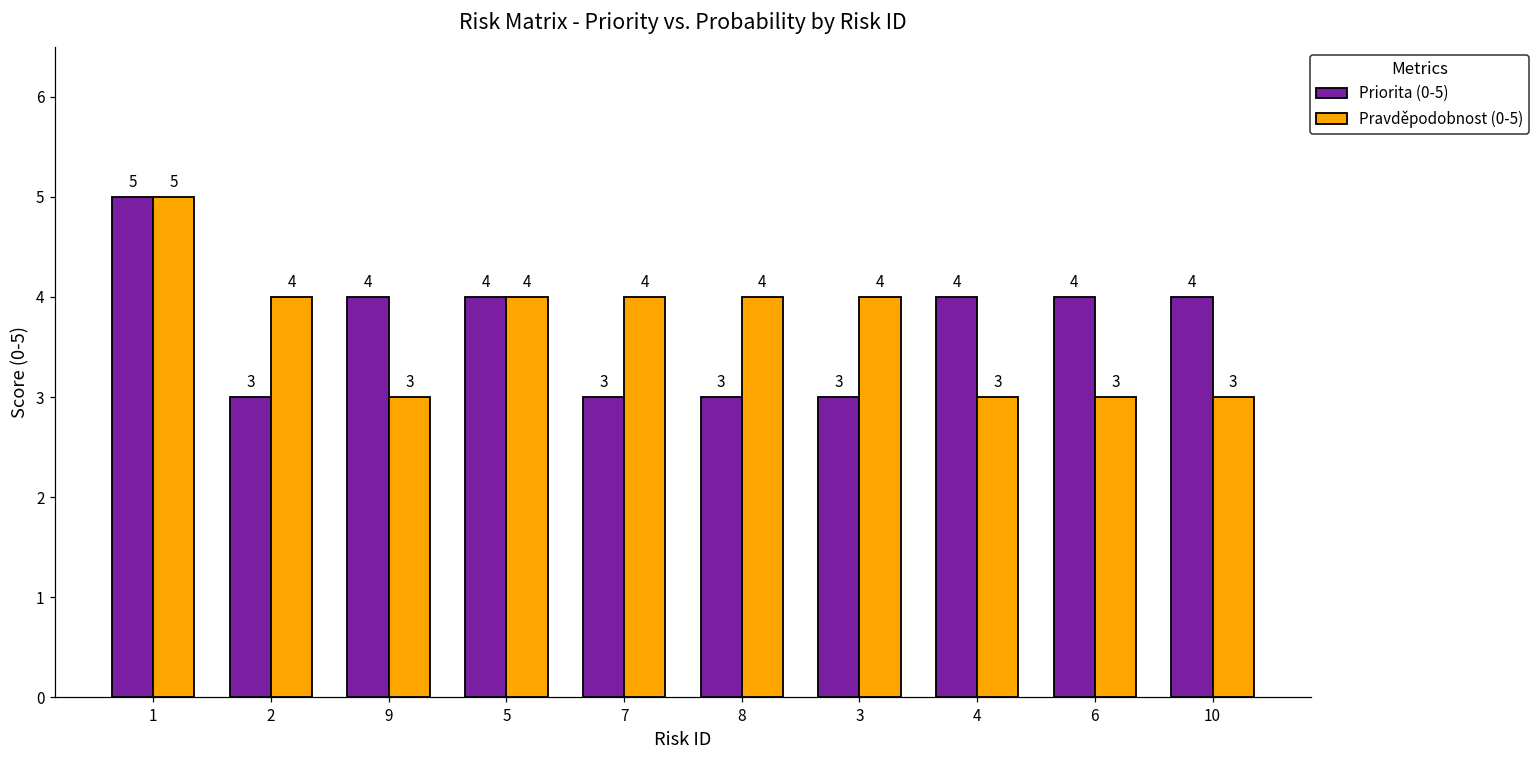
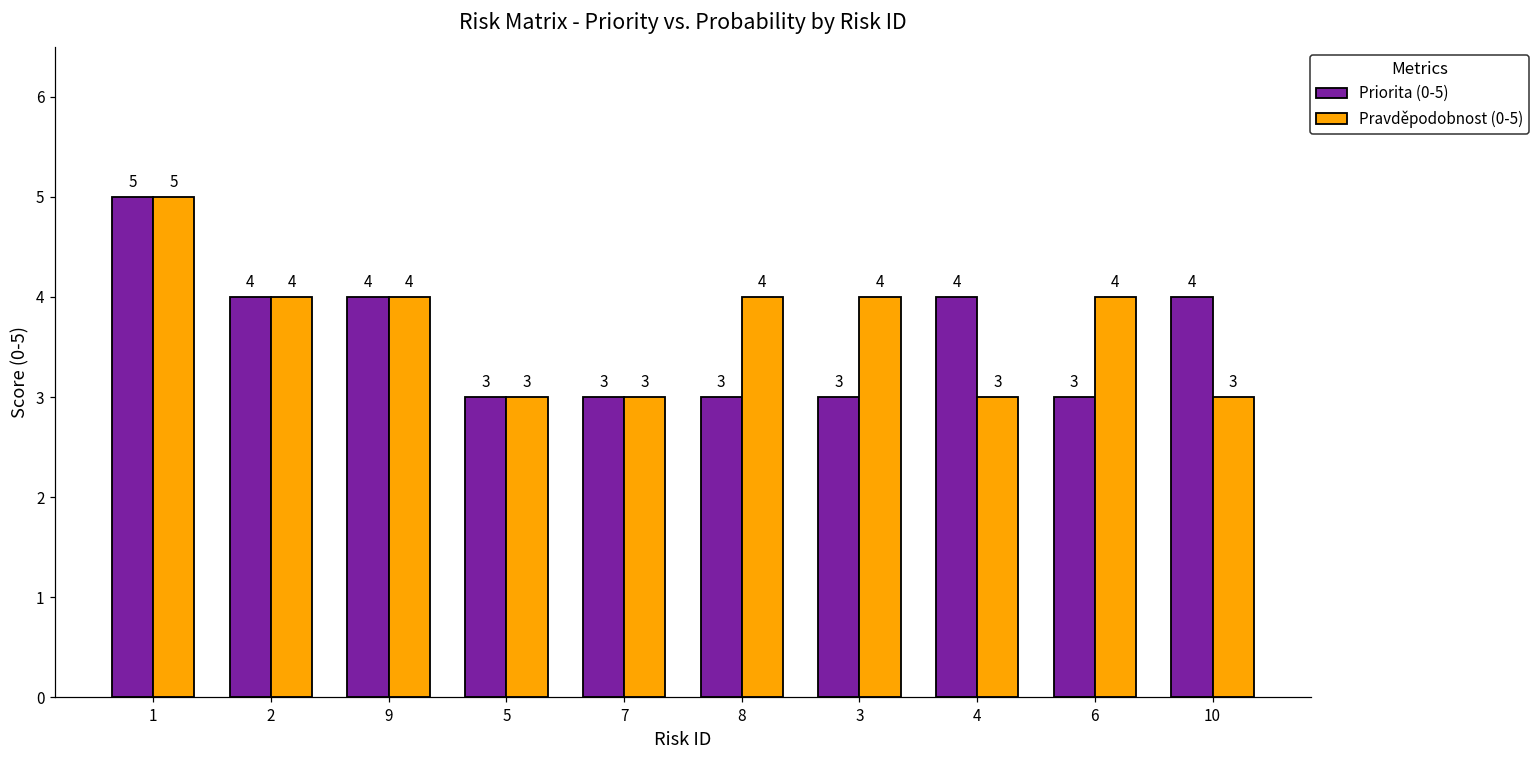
  {
    "Priorita (0-5)": {
      "1": 5,
-     "2": 3,
+     "2": 4,
      "9": 4,
-     "5": 4,
+     "5": 3,
      "7": 3,
      "8": 3,
      "3": 3,
      "4": 4,
-     "6": 4,
+     "6": 3,
      "10": 4
    },
    "Pravděpodobnost (0-5)": {
      "1": 5,
      "2": 4,
-     "9": 3,
-     "5": 4,
-     "7": 4,
+     "9": 4,
+     "5": 3,
+     "7": 3,
      "8": 4,
      "3": 4,
      "4": 3,
-     "6": 3,
+     "6": 4,
      "10": 3
    }
  }
